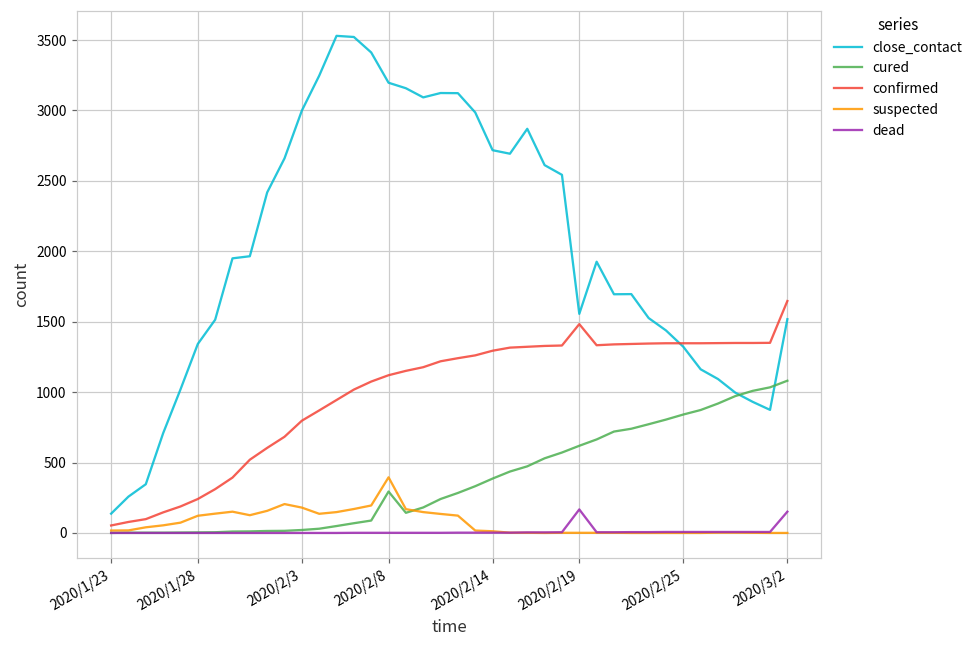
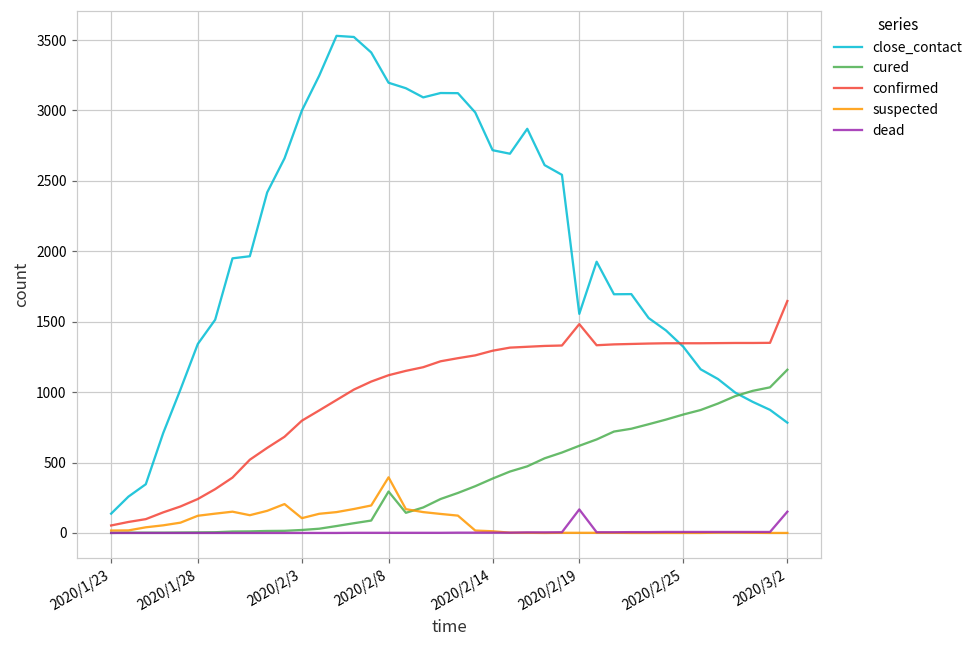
  {
    "close_contact": {
      "2020/1/23": 140,
      "2020/1/28": 1340,
      "2020/2/3": 3000,
      "2020/2/8": 3200,
      "2020/2/14": 2720,
      "2020/2/19": 1560,
      "2020/2/25": 1320,
-     "2020/3/2": 1520
+     "2020/3/2": 780
    },
    "cured": {
      "2020/2/3": 20,
      "2020/2/8": 290,
      "2020/2/14": 390,
      "2020/2/19": 620,
      "2020/2/25": 840,
-     "2020/3/2": 1080
+     "2020/3/2": 1160
    },
    "confirmed": {
      "2020/1/23": 50,
      "2020/1/28": 240,
      "2020/2/3": 800,
      "2020/2/8": 1120,
      "2020/2/14": 1290,
      "2020/2/19": 1480,
      "2020/2/25": 1350,
      "2020/3/2": 1650
    },
    "suspected": {
      "2020/1/28": 120,
-     "2020/2/3": 180,
+     "2020/2/3": 110,
      "2020/2/8": 400,
      "2020/2/19": 0,
      "2020/3/2": 0
    },
    "dead": {
      "2020/2/3": 0,
      "2020/2/8": 0,
      "2020/2/19": 170,
      "2020/3/2": 150
    }
  }
